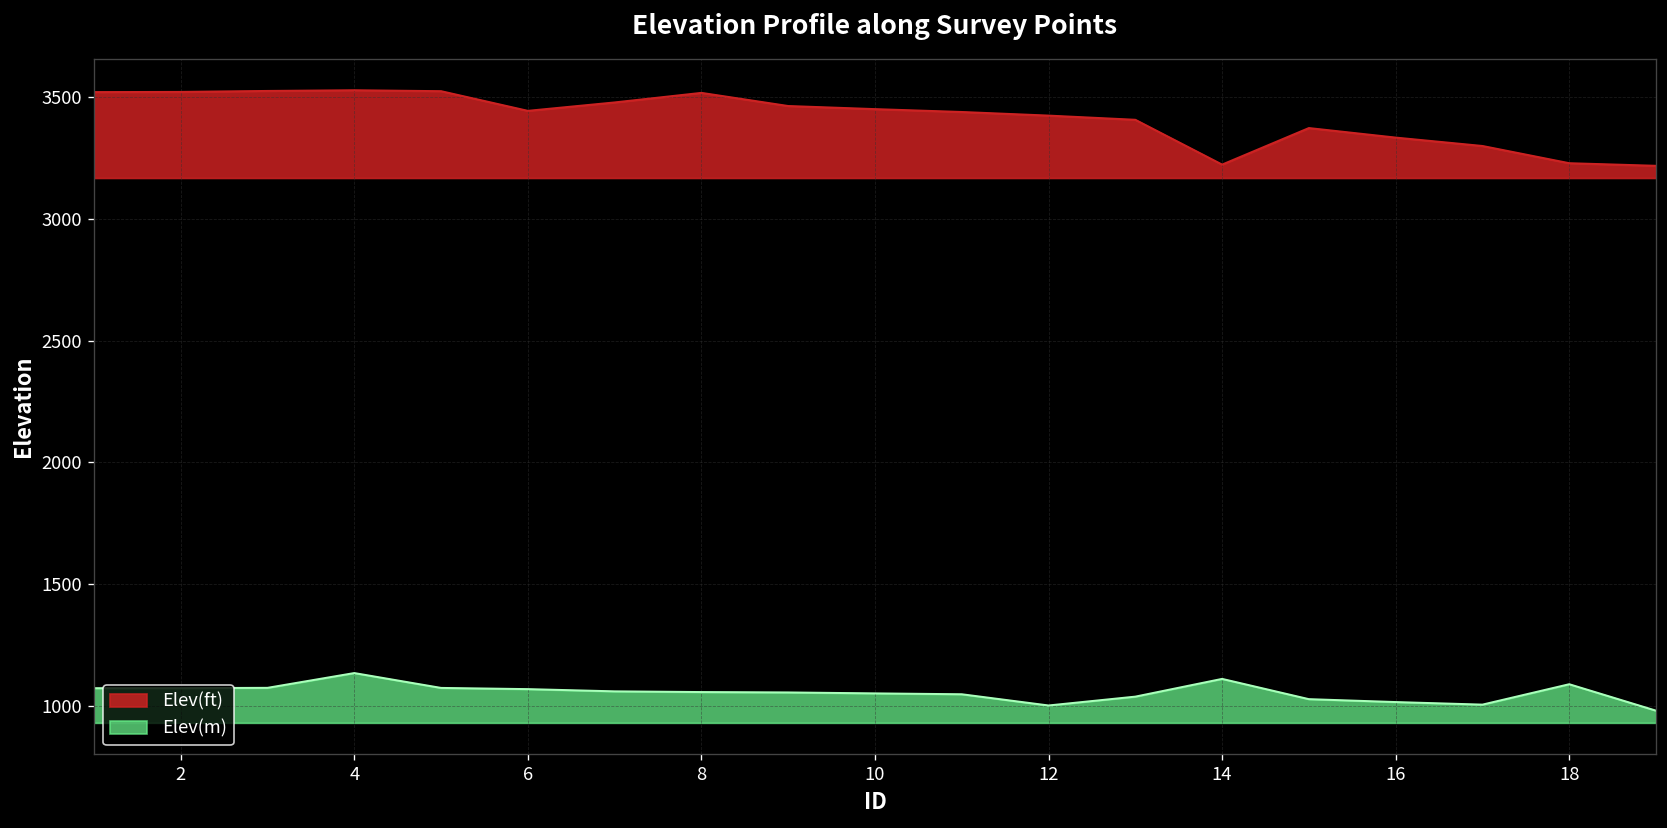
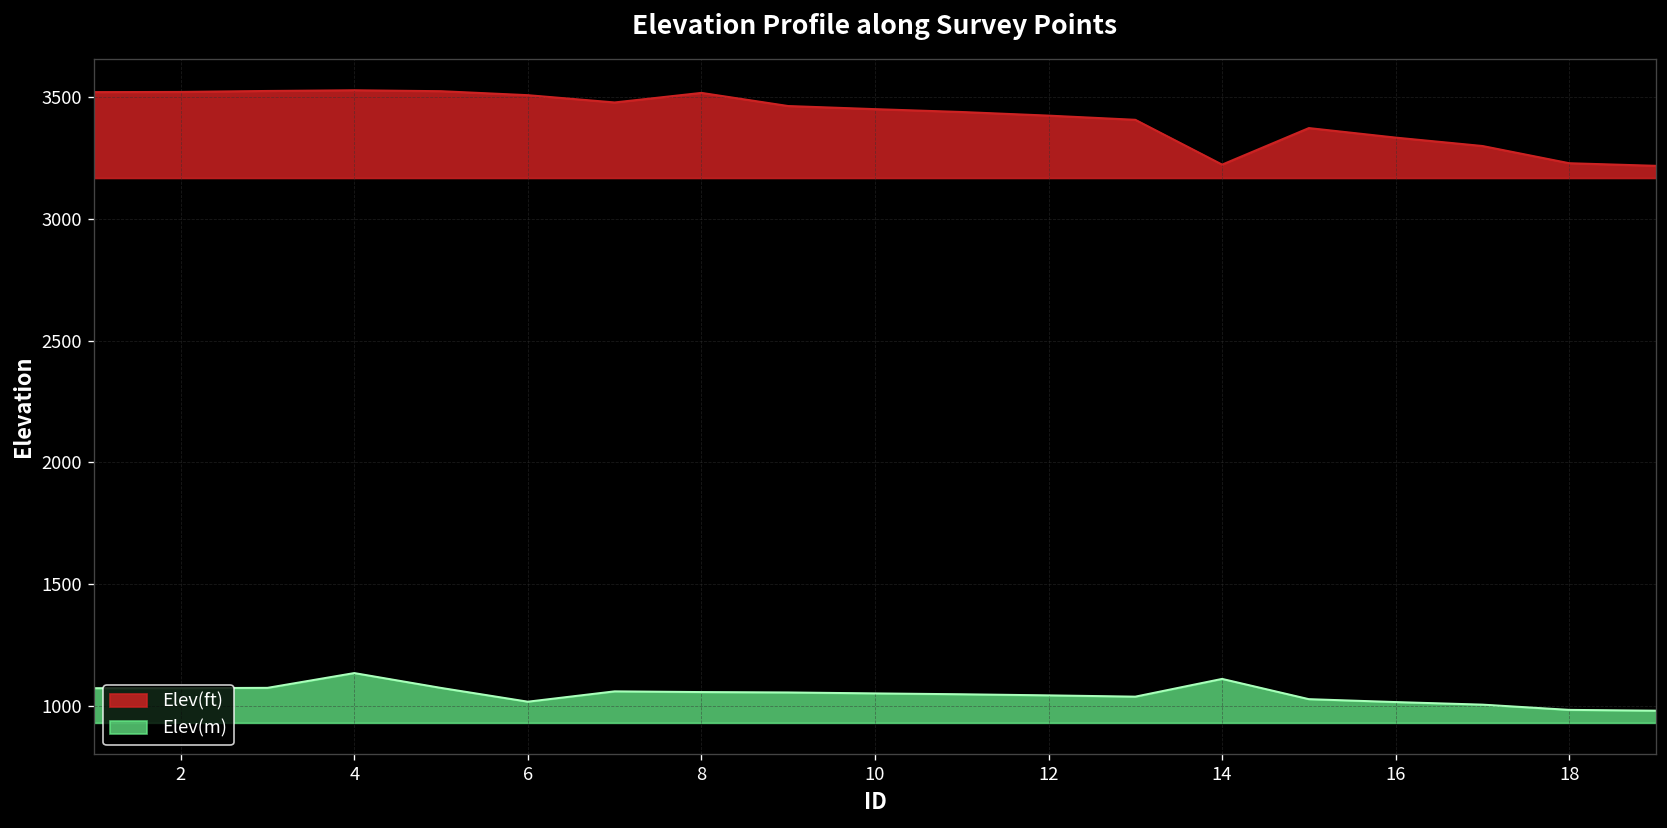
  {
    "Elev(ft)": {
      "2": 3520,
      "4": 3530,
-     "6": 3440,
+     "6": 3510,
      "8": 3520,
      "10": 3450,
      "12": 3420,
      "14": 3220,
      "16": 3330,
      "18": 3230
    },
    "Elev(m)": {
      "4": 1140,
-     "6": 1070,
+     "6": 1020,
      "8": 1060,
      "10": 1050,
-     "12": 1000,
+     "12": 1040,
      "14": 1110,
      "16": 1020,
-     "18": 1090
+     "18": 980
    }
  }
